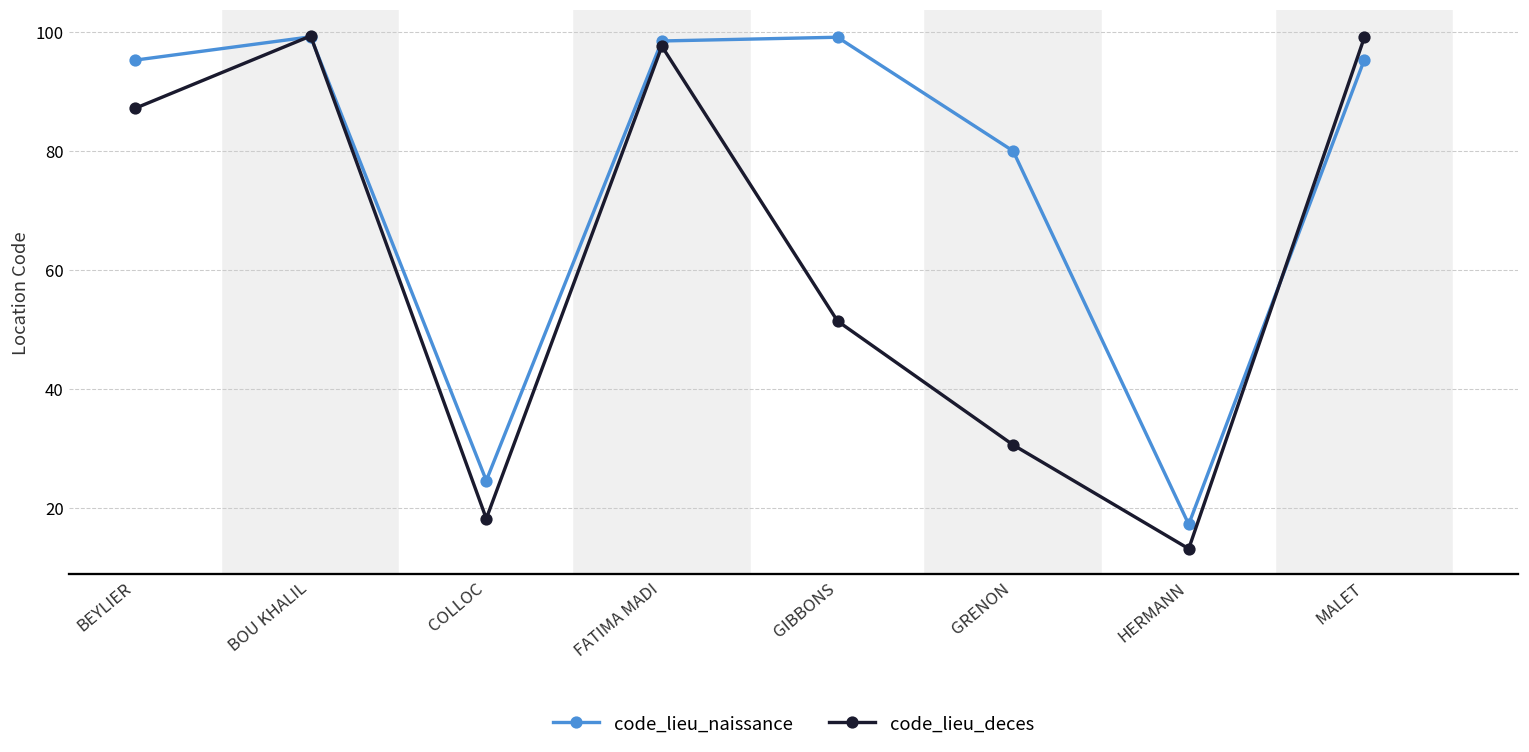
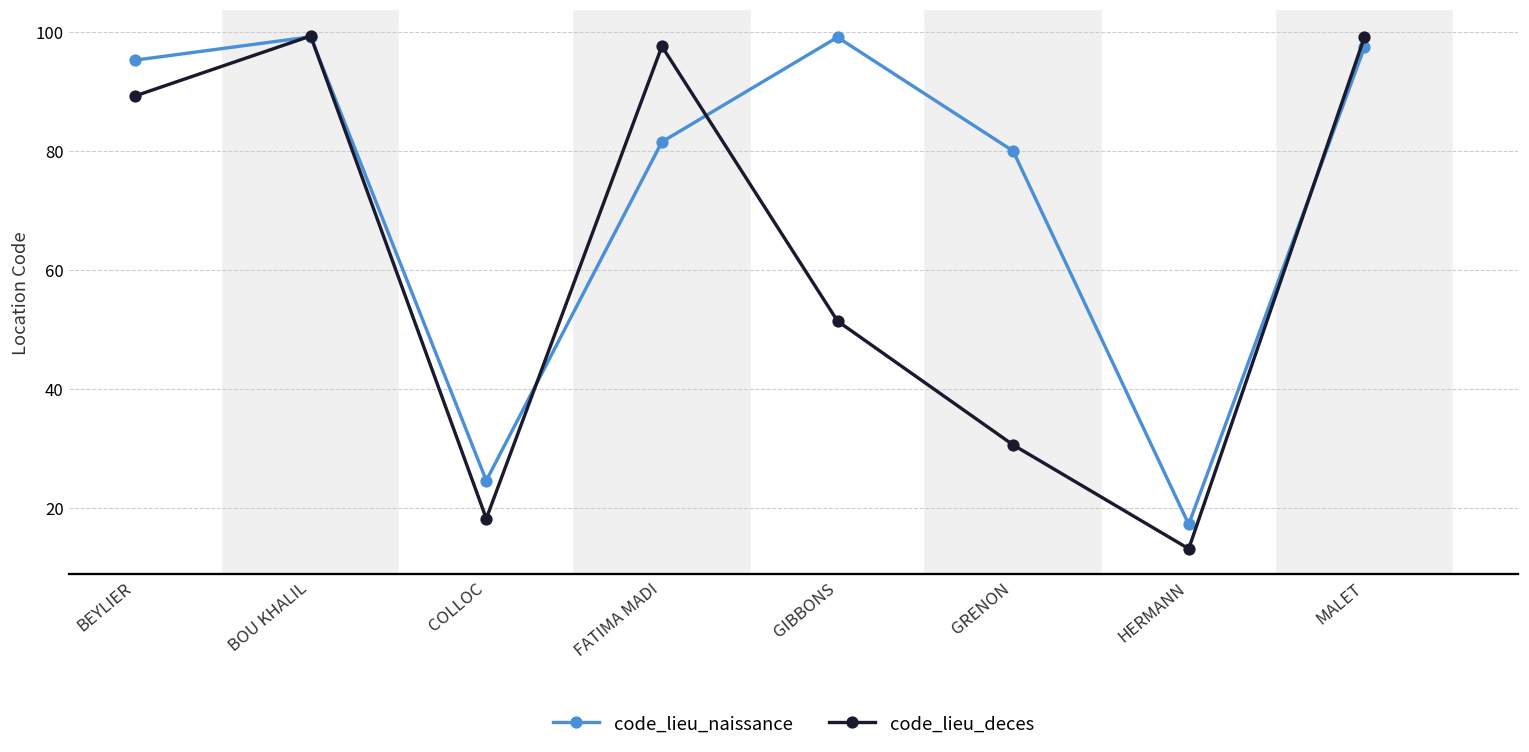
  {
    "code_lieu_naissance": {
      "BEYLIER": 95,
      "COLLOC": 25,
-     "FATIMA MADI": 99,
+     "FATIMA MADI": 82,
      "GIBBONS": 99,
      "GRENON": 80,
      "HERMANN": 17,
-     "MALET": 95
+     "MALET": 97
    },
    "code_lieu_deces": {
-     "BEYLIER": 87,
+     "BEYLIER": 89,
      "COLLOC": 18,
      "FATIMA MADI": 98,
      "GIBBONS": 51,
      "GRENON": 31,
      "HERMANN": 13,
      "MALET": 99
    }
  }
